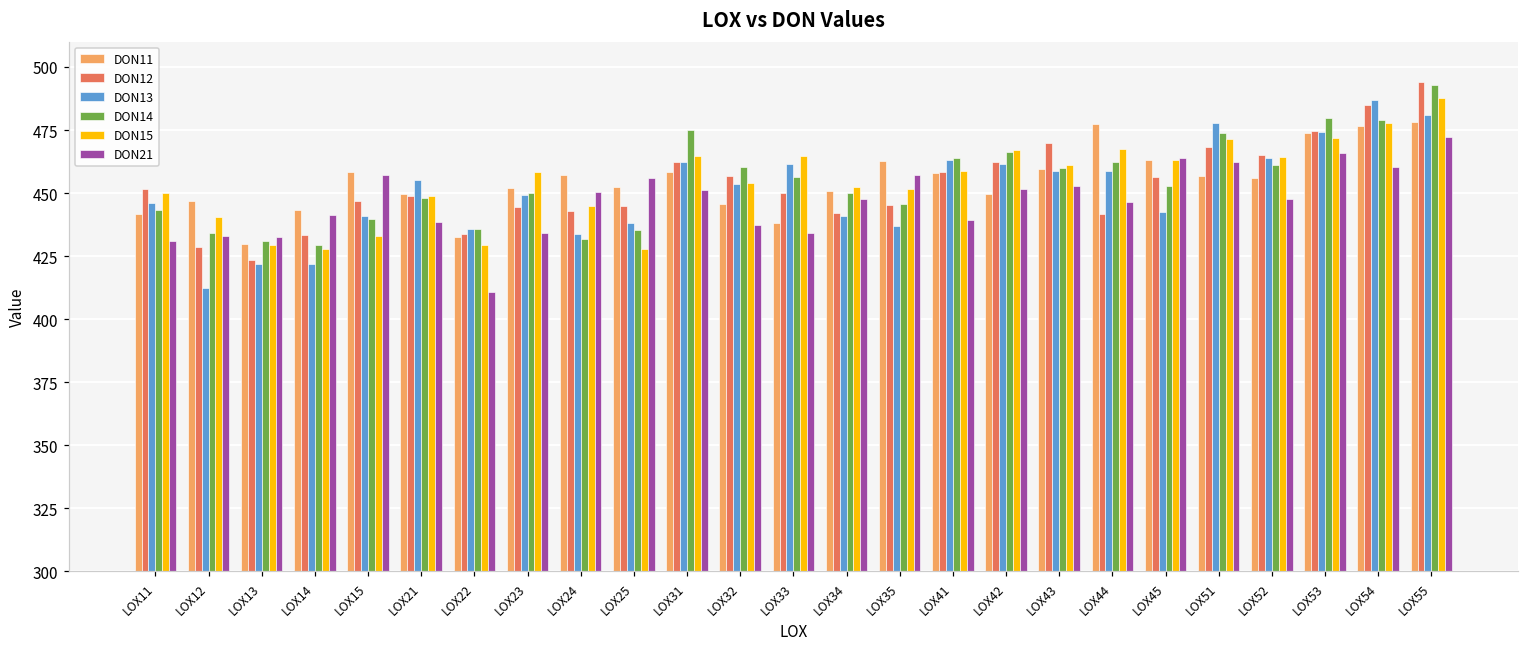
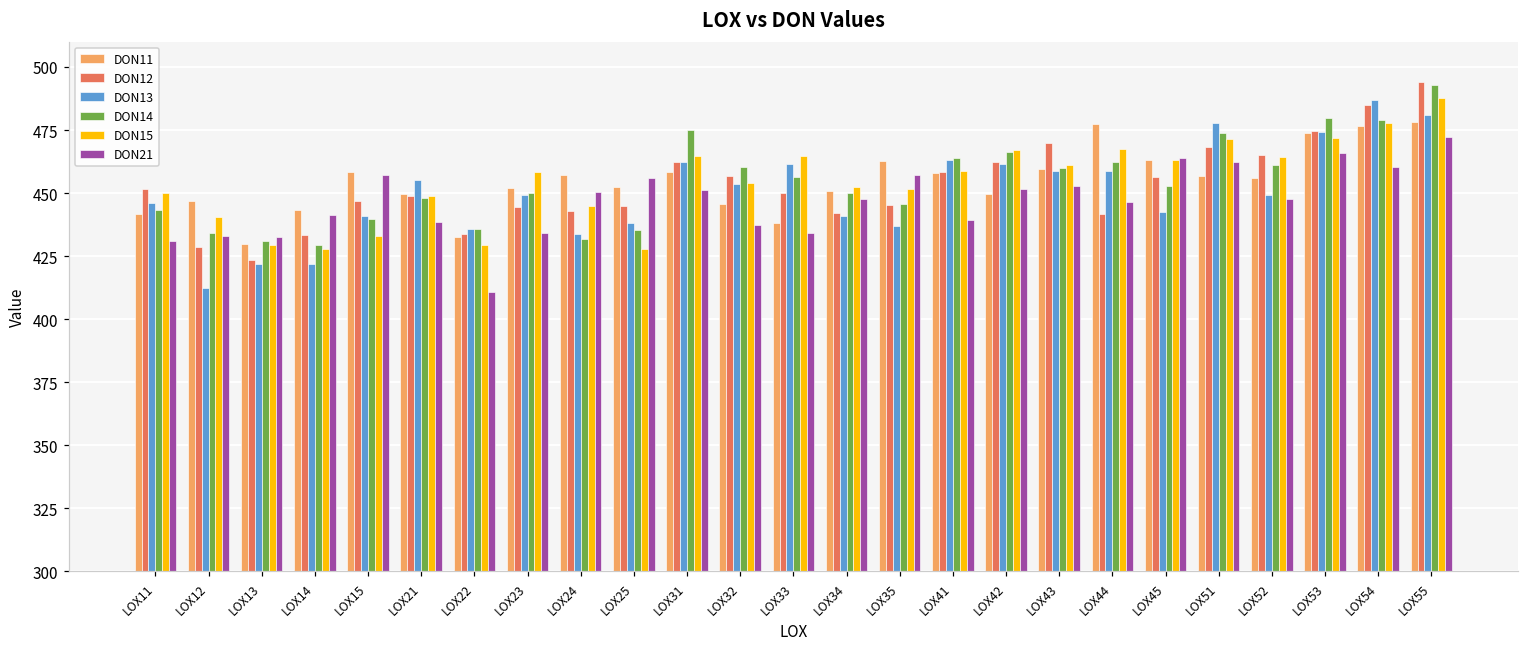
  {
    "DON13": {
      "LOX11": 446,
      "LOX12": 413,
      "LOX13": 422,
      "LOX14": 422,
      "LOX15": 441,
      "LOX21": 455,
      "LOX22": 436,
      "LOX23": 449,
      "LOX24": 434,
      "LOX25": 438,
      "LOX31": 462,
      "LOX32": 453,
      "LOX33": 462,
      "LOX34": 441,
      "LOX35": 437,
      "LOX41": 463,
      "LOX42": 462,
      "LOX43": 459,
      "LOX44": 459,
      "LOX45": 442,
      "LOX51": 478,
-     "LOX52": 464,
+     "LOX52": 449,
      "LOX53": 474,
      "LOX54": 487,
      "LOX55": 481
    },
    "DON14": {
      "LOX11": 443,
      "LOX12": 434,
      "LOX13": 431,
      "LOX14": 430,
      "LOX15": 440,
      "LOX21": 448,
      "LOX22": 436,
      "LOX23": 450,
      "LOX24": 432,
      "LOX25": 435,
      "LOX31": 475,
      "LOX32": 460,
      "LOX33": 456,
      "LOX34": 450,
      "LOX35": 446,
      "LOX41": 464,
      "LOX42": 466,
      "LOX43": 460,
      "LOX44": 462,
      "LOX45": 453,
      "LOX51": 474,
      "LOX52": 461,
      "LOX53": 480,
      "LOX54": 479,
      "LOX55": 493
    },
    "DON15": {
      "LOX11": 450,
      "LOX12": 441,
      "LOX13": 430,
      "LOX14": 428,
      "LOX15": 433,
      "LOX21": 449,
      "LOX22": 429,
      "LOX23": 458,
      "LOX24": 445,
      "LOX25": 428,
      "LOX31": 465,
      "LOX32": 454,
      "LOX33": 465,
      "LOX34": 453,
      "LOX35": 452,
      "LOX41": 459,
      "LOX42": 467,
      "LOX43": 461,
      "LOX44": 468,
      "LOX45": 463,
      "LOX51": 472,
      "LOX52": 465,
      "LOX53": 472,
      "LOX54": 478,
      "LOX55": 488
    },
    "DON21": {
      "LOX11": 431,
      "LOX12": 433,
      "LOX13": 433,
      "LOX14": 441,
      "LOX15": 457,
      "LOX21": 438,
      "LOX22": 411,
      "LOX23": 434,
      "LOX24": 450,
      "LOX25": 456,
      "LOX31": 451,
      "LOX32": 437,
      "LOX33": 434,
      "LOX34": 448,
      "LOX35": 457,
      "LOX41": 439,
      "LOX42": 451,
      "LOX43": 453,
      "LOX44": 446,
      "LOX45": 464,
      "LOX51": 462,
      "LOX52": 448,
      "LOX53": 466,
      "LOX54": 460,
      "LOX55": 472
    }
  }
